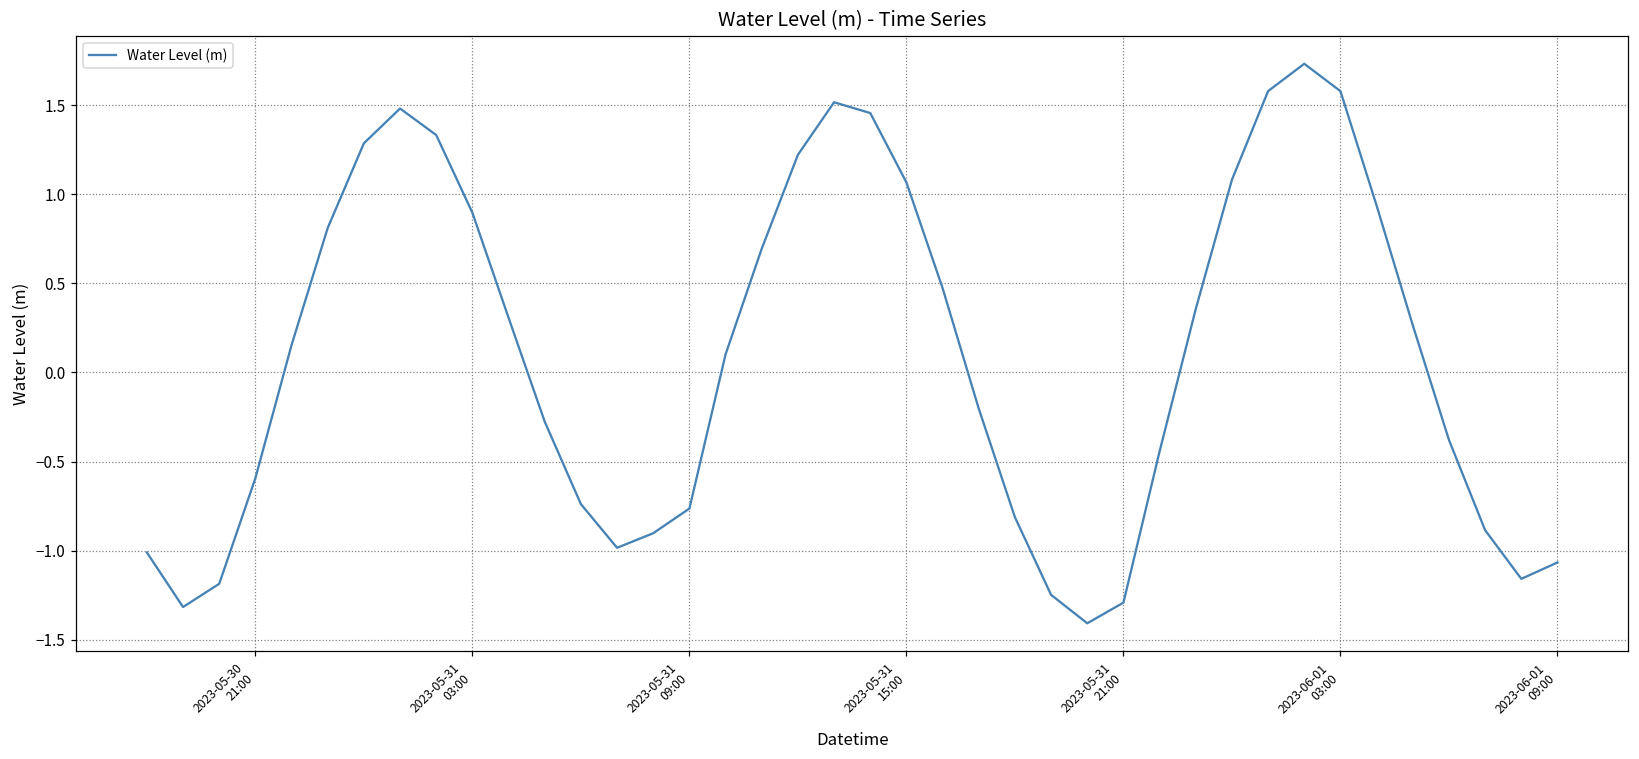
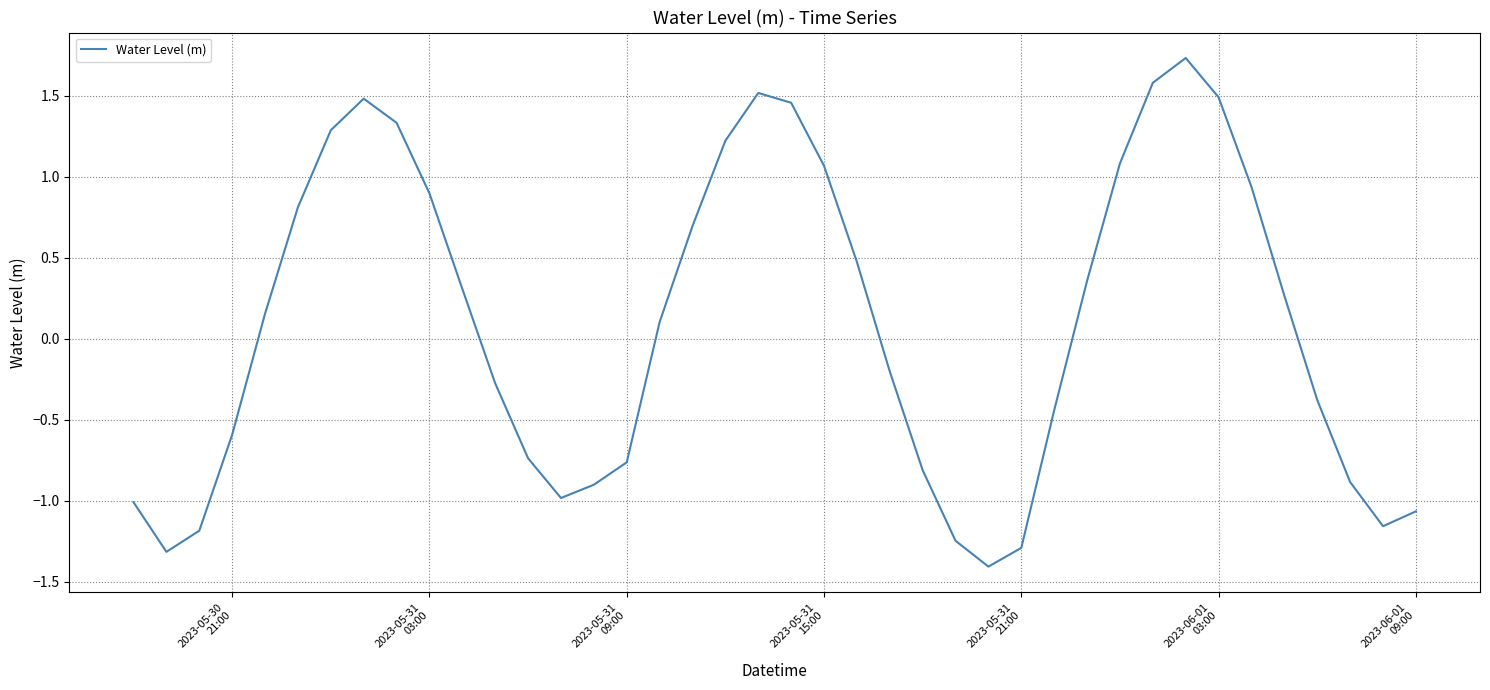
  {
    "2023-05-30 21:00": -0.59,
    "2023-05-31 03:00": 0.90,
    "2023-05-31 09:00": -0.76,
    "2023-05-31 15:00": 1.07,
    "2023-05-31 21:00": -1.29,
-   "2023-06-01 03:00": 1.58,
+   "2023-06-01 03:00": 1.49,
    "2023-06-01 09:00": -1.07
  }
